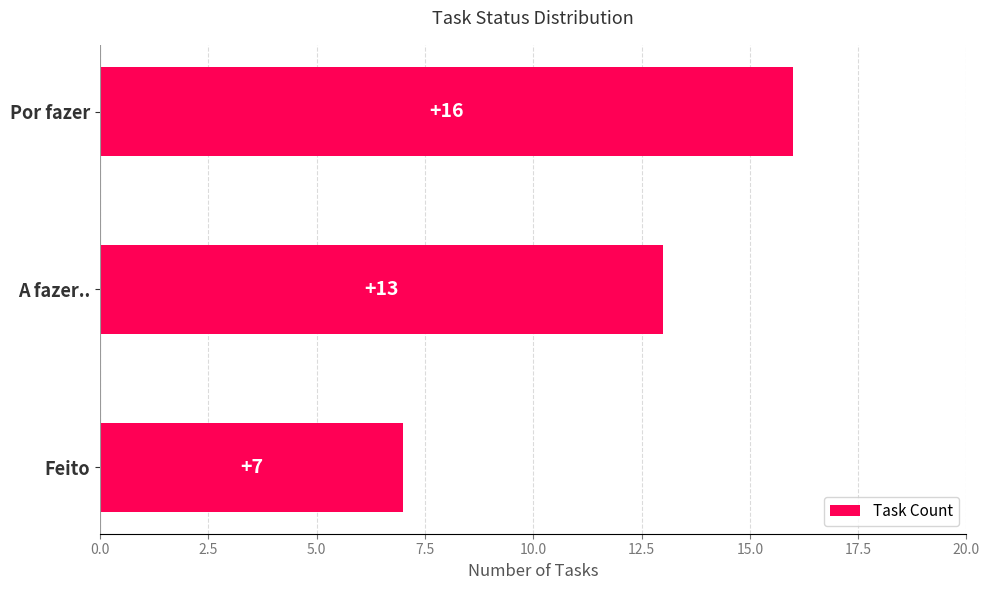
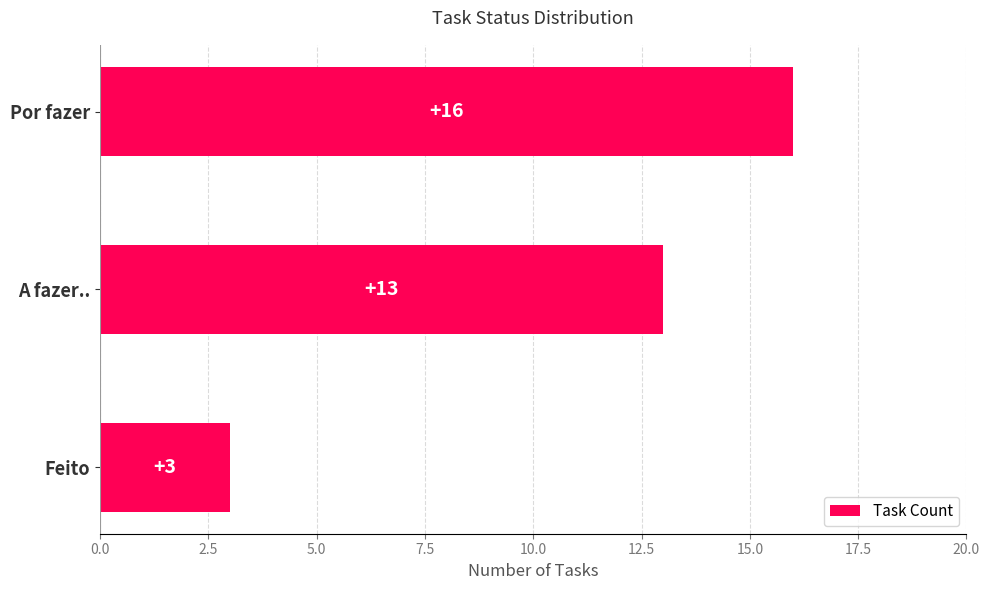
  {
    "Por fazer": "+16",
    "A fazer..": "+13",
-   "Feito": "+7"
+   "Feito": "+3"
  }
